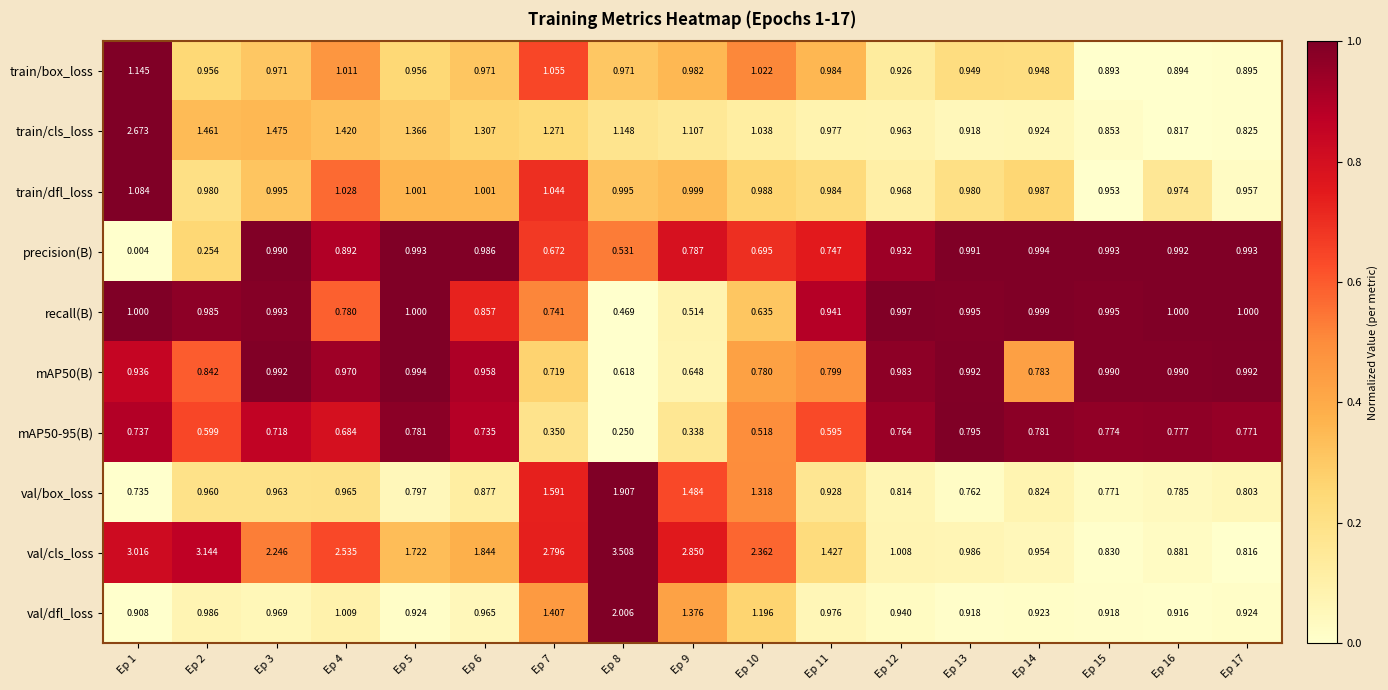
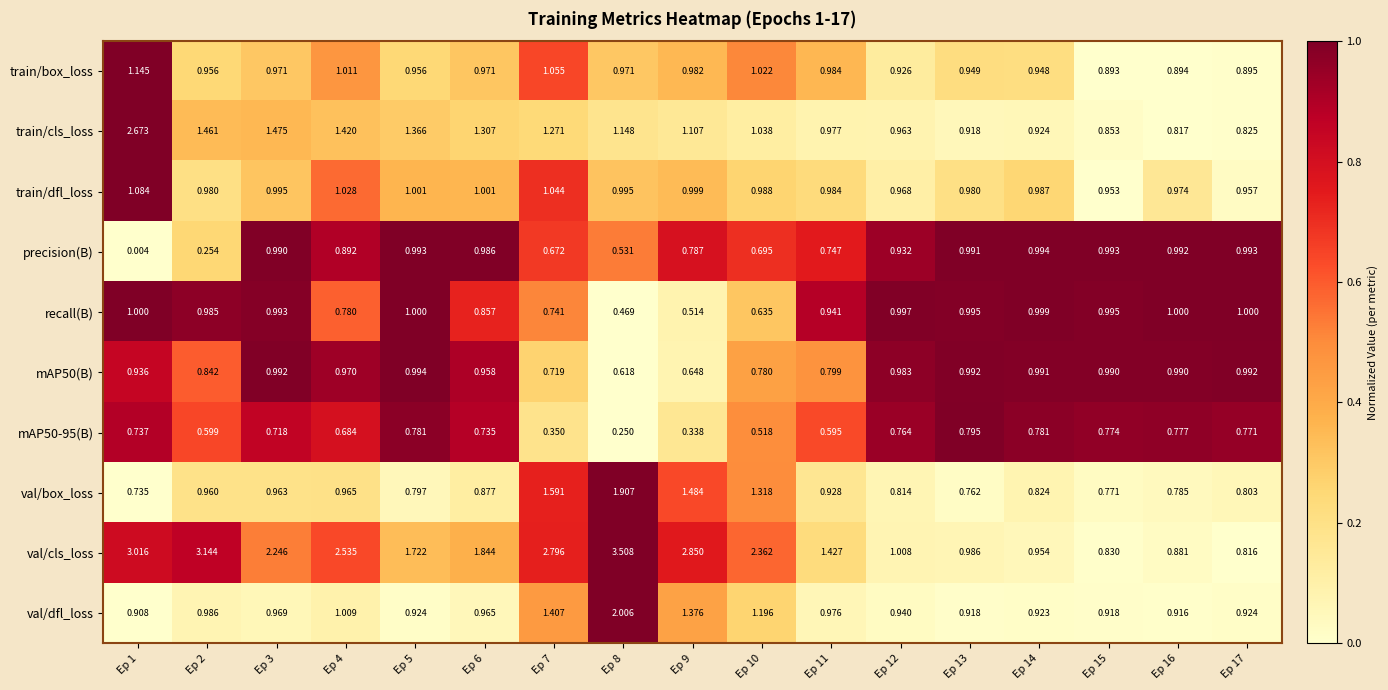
  {
    "train/box_loss": {
      "Ep 1": 1.145,
      "Ep 2": 0.956,
      "Ep 3": 0.971,
      "Ep 4": 1.011,
      "Ep 5": 0.956,
      "Ep 6": 0.971,
      "Ep 7": 1.055,
      "Ep 8": 0.971,
      "Ep 9": 0.982,
      "Ep 10": 1.022,
      "Ep 11": 0.984,
      "Ep 12": 0.926,
      "Ep 13": 0.949,
      "Ep 14": 0.948,
      "Ep 15": 0.893,
      "Ep 16": 0.894,
      "Ep 17": 0.895
    },
    "train/cls_loss": {
      "Ep 1": 2.673,
      "Ep 2": 1.461,
      "Ep 3": 1.475,
      "Ep 4": 1.420,
      "Ep 5": 1.366,
      "Ep 6": 1.307,
      "Ep 7": 1.271,
      "Ep 8": 1.148,
      "Ep 9": 1.107,
      "Ep 10": 1.038,
      "Ep 11": 0.977,
      "Ep 12": 0.963,
      "Ep 13": 0.918,
      "Ep 14": 0.924,
      "Ep 15": 0.853,
      "Ep 16": 0.817,
      "Ep 17": 0.825
    },
    "train/dfl_loss": {
      "Ep 1": 1.084,
      "Ep 2": 0.980,
      "Ep 3": 0.995,
      "Ep 4": 1.028,
      "Ep 5": 1.001,
      "Ep 6": 1.001,
      "Ep 7": 1.044,
      "Ep 8": 0.995,
      "Ep 9": 0.999,
      "Ep 10": 0.988,
      "Ep 11": 0.984,
      "Ep 12": 0.968,
      "Ep 13": 0.980,
      "Ep 14": 0.987,
      "Ep 15": 0.953,
      "Ep 16": 0.974,
      "Ep 17": 0.957
    },
    "precision(B)": {
      "Ep 1": 0.004,
      "Ep 2": 0.254,
      "Ep 3": 0.990,
      "Ep 4": 0.892,
      "Ep 5": 0.993,
      "Ep 6": 0.986,
      "Ep 7": 0.672,
      "Ep 8": 0.531,
      "Ep 9": 0.787,
      "Ep 10": 0.695,
      "Ep 11": 0.747,
      "Ep 12": 0.932,
      "Ep 13": 0.991,
      "Ep 14": 0.994,
      "Ep 15": 0.993,
      "Ep 16": 0.992,
      "Ep 17": 0.993
    },
    "recall(B)": {
      "Ep 1": 1.000,
      "Ep 2": 0.985,
      "Ep 3": 0.993,
      "Ep 4": 0.780,
      "Ep 5": 1.000,
      "Ep 6": 0.857,
      "Ep 7": 0.741,
      "Ep 8": 0.469,
      "Ep 9": 0.514,
      "Ep 10": 0.635,
      "Ep 11": 0.941,
      "Ep 12": 0.997,
      "Ep 13": 0.995,
      "Ep 14": 0.999,
      "Ep 15": 0.995,
      "Ep 16": 1.000,
      "Ep 17": 1.000
    },
    "mAP50(B)": {
      "Ep 1": 0.936,
      "Ep 2": 0.842,
      "Ep 3": 0.992,
      "Ep 4": 0.970,
      "Ep 5": 0.994,
      "Ep 6": 0.958,
      "Ep 7": 0.719,
      "Ep 8": 0.618,
      "Ep 9": 0.648,
      "Ep 10": 0.780,
      "Ep 11": 0.799,
      "Ep 12": 0.983,
      "Ep 13": 0.992,
-     "Ep 14": 0.783,
+     "Ep 14": 0.991,
      "Ep 15": 0.990,
      "Ep 16": 0.990,
      "Ep 17": 0.992
    },
    "mAP50-95(B)": {
      "Ep 1": 0.737,
      "Ep 2": 0.599,
      "Ep 3": 0.718,
      "Ep 4": 0.684,
      "Ep 5": 0.781,
      "Ep 6": 0.735,
      "Ep 7": 0.350,
      "Ep 8": 0.250,
      "Ep 9": 0.338,
      "Ep 10": 0.518,
      "Ep 11": 0.595,
      "Ep 12": 0.764,
      "Ep 13": 0.795,
      "Ep 14": 0.781,
      "Ep 15": 0.774,
      "Ep 16": 0.777,
      "Ep 17": 0.771
    },
    "val/box_loss": {
      "Ep 1": 0.735,
      "Ep 2": 0.960,
      "Ep 3": 0.963,
      "Ep 4": 0.965,
      "Ep 5": 0.797,
      "Ep 6": 0.877,
      "Ep 7": 1.591,
      "Ep 8": 1.907,
      "Ep 9": 1.484,
      "Ep 10": 1.318,
      "Ep 11": 0.928,
      "Ep 12": 0.814,
      "Ep 13": 0.762,
      "Ep 14": 0.824,
      "Ep 15": 0.771,
      "Ep 16": 0.785,
      "Ep 17": 0.803
    },
    "val/cls_loss": {
      "Ep 1": 3.016,
      "Ep 2": 3.144,
      "Ep 3": 2.246,
      "Ep 4": 2.535,
      "Ep 5": 1.722,
      "Ep 6": 1.844,
      "Ep 7": 2.796,
      "Ep 8": 3.508,
      "Ep 9": 2.850,
      "Ep 10": 2.362,
      "Ep 11": 1.427,
      "Ep 12": 1.008,
      "Ep 13": 0.986,
      "Ep 14": 0.954,
      "Ep 15": 0.830,
      "Ep 16": 0.881,
      "Ep 17": 0.816
    },
    "val/dfl_loss": {
      "Ep 1": 0.908,
      "Ep 2": 0.986,
      "Ep 3": 0.969,
      "Ep 4": 1.009,
      "Ep 5": 0.924,
      "Ep 6": 0.965,
      "Ep 7": 1.407,
      "Ep 8": 2.006,
      "Ep 9": 1.376,
      "Ep 10": 1.196,
      "Ep 11": 0.976,
      "Ep 12": 0.940,
      "Ep 13": 0.918,
      "Ep 14": 0.923,
      "Ep 15": 0.918,
      "Ep 16": 0.916,
      "Ep 17": 0.924
    }
  }
